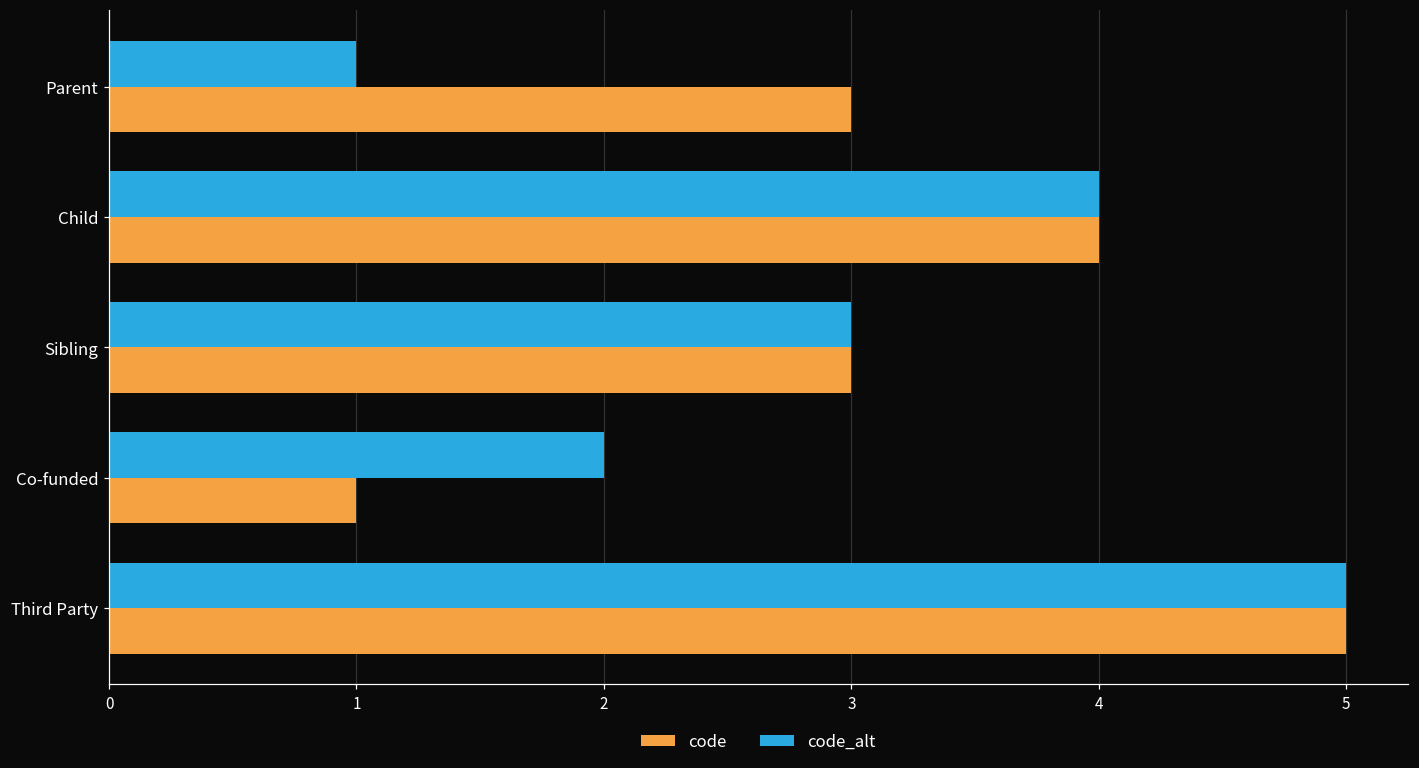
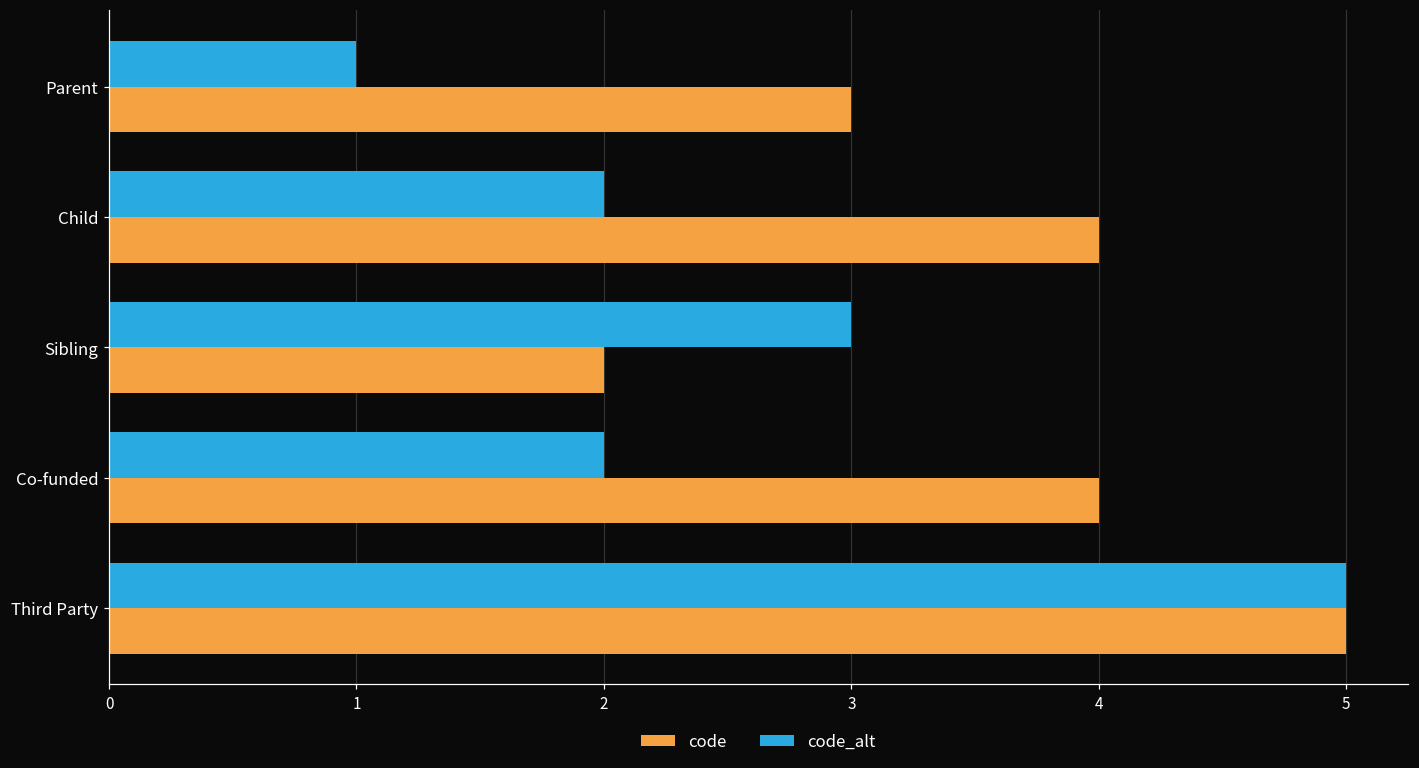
  {
    "code": {
      "Parent": 3,
      "Child": 4,
-     "Sibling": 3,
-     "Co-funded": 1,
+     "Sibling": 2,
+     "Co-funded": 4,
      "Third Party": 5
    },
    "code_alt": {
      "Parent": 1,
-     "Child": 4,
+     "Child": 2,
      "Sibling": 3,
      "Co-funded": 2,
      "Third Party": 5
    }
  }
